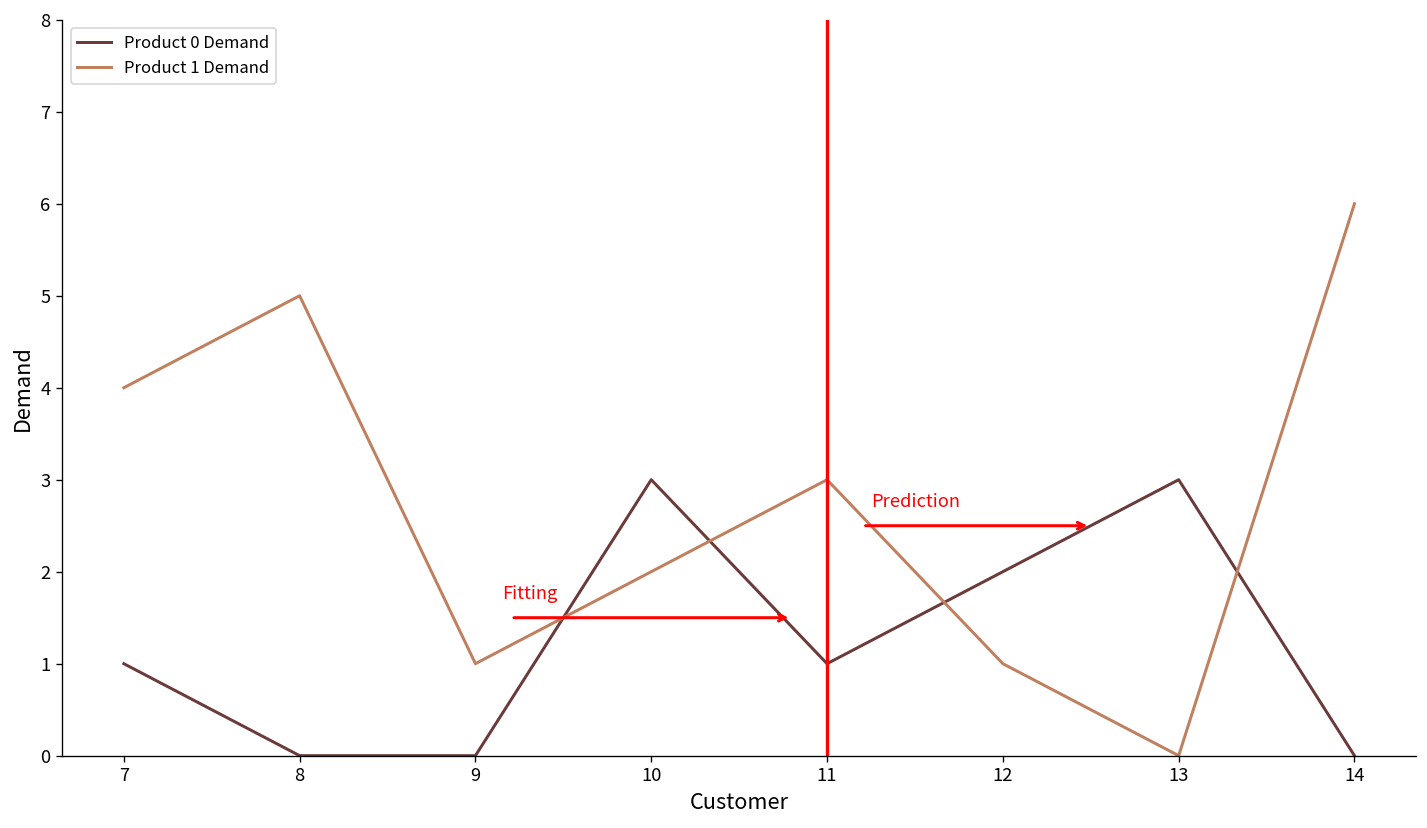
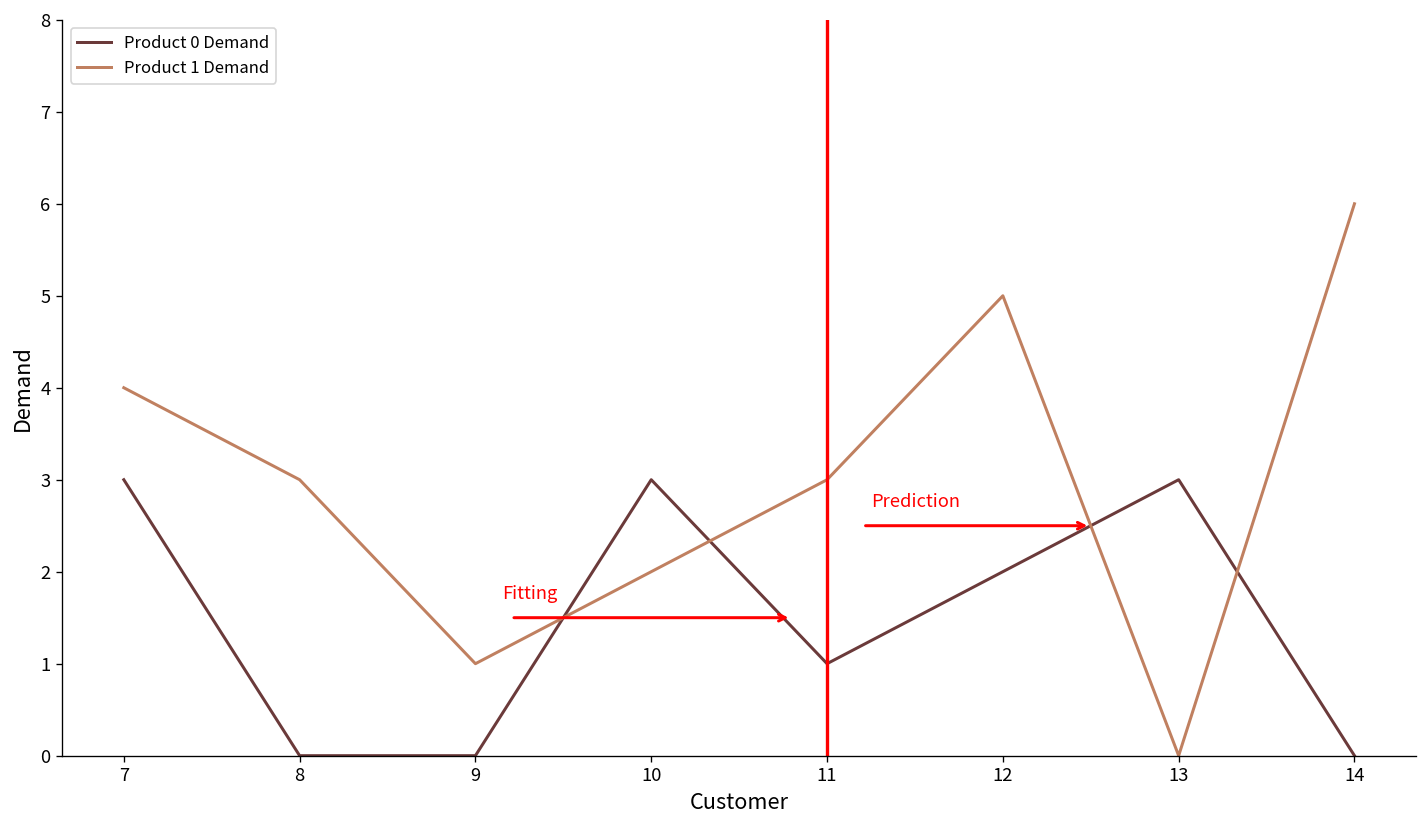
  {
    "Product 0 Demand": {
-     "7": 1,
+     "7": 3,
      "8": 0,
      "9": 0,
      "10": 3,
      "11": 1,
      "12": 2,
      "13": 3,
      "14": 0
    },
    "Product 1 Demand": {
      "7": 4,
-     "8": 5,
+     "8": 3,
      "9": 1,
      "10": 2,
      "11": 3,
-     "12": 1,
+     "12": 5,
      "13": 0,
      "14": 6
    }
  }
